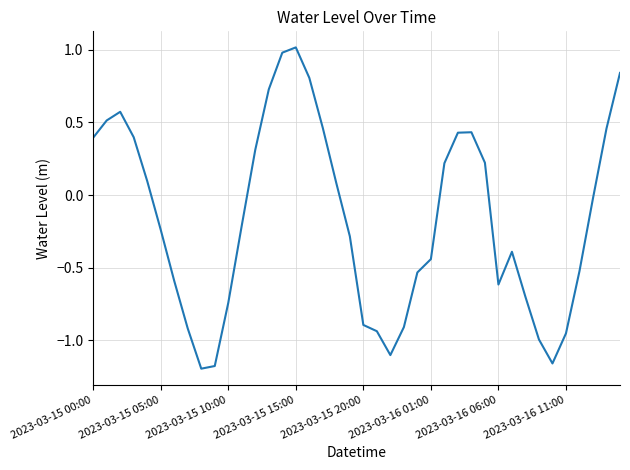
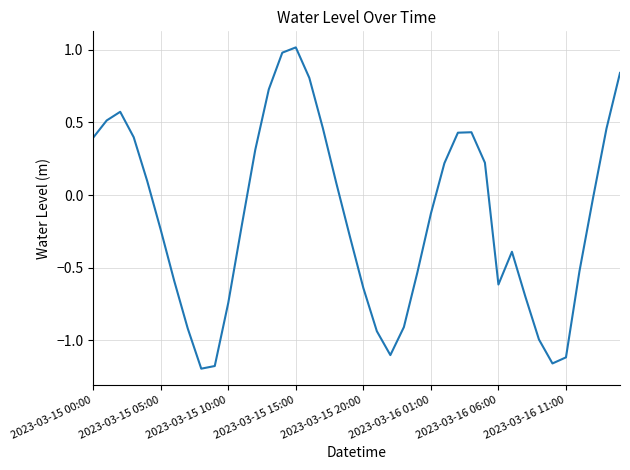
  {
    "2023-03-15 00:00": 0.40,
    "2023-03-15 05:00": -0.24,
    "2023-03-15 10:00": -0.74,
    "2023-03-15 15:00": 1.02,
-   "2023-03-15 20:00": -0.89,
-   "2023-03-16 01:00": -0.44,
+   "2023-03-15 20:00": -0.64,
+   "2023-03-16 01:00": -0.13,
    "2023-03-16 06:00": -0.62,
-   "2023-03-16 11:00": -0.95
+   "2023-03-16 11:00": -1.12
  }
